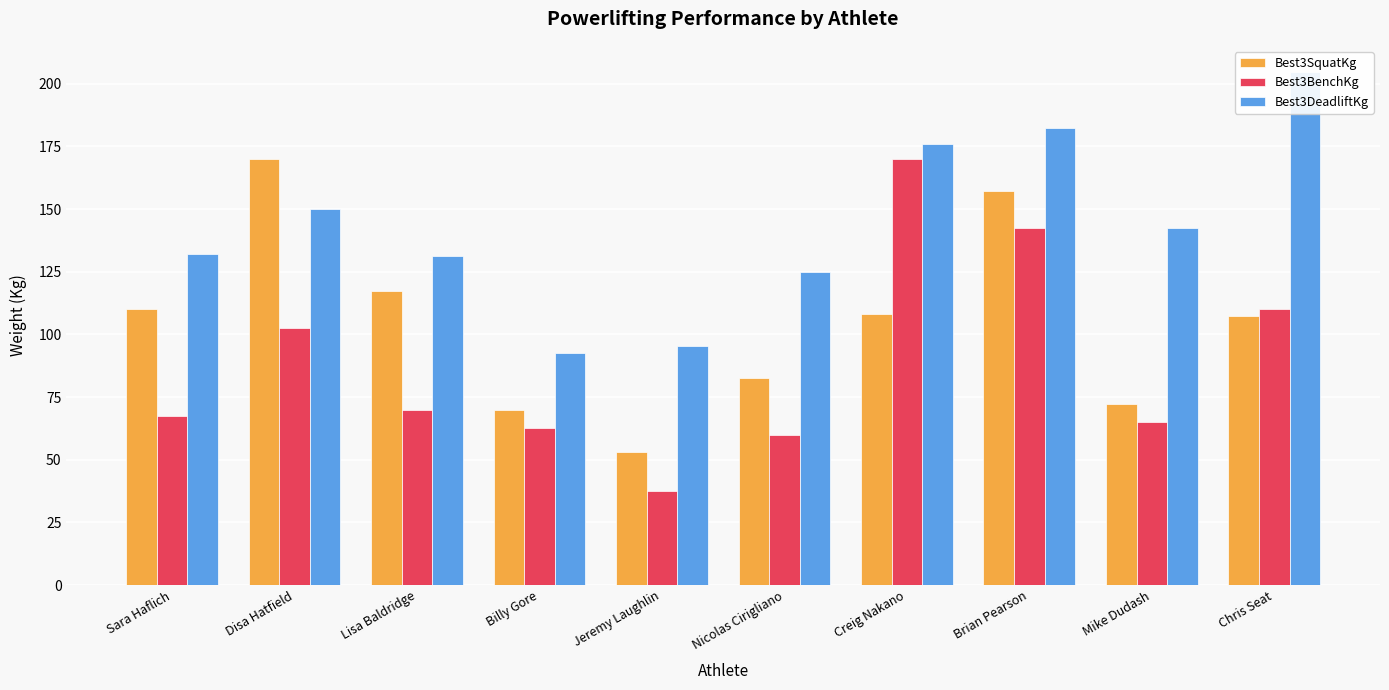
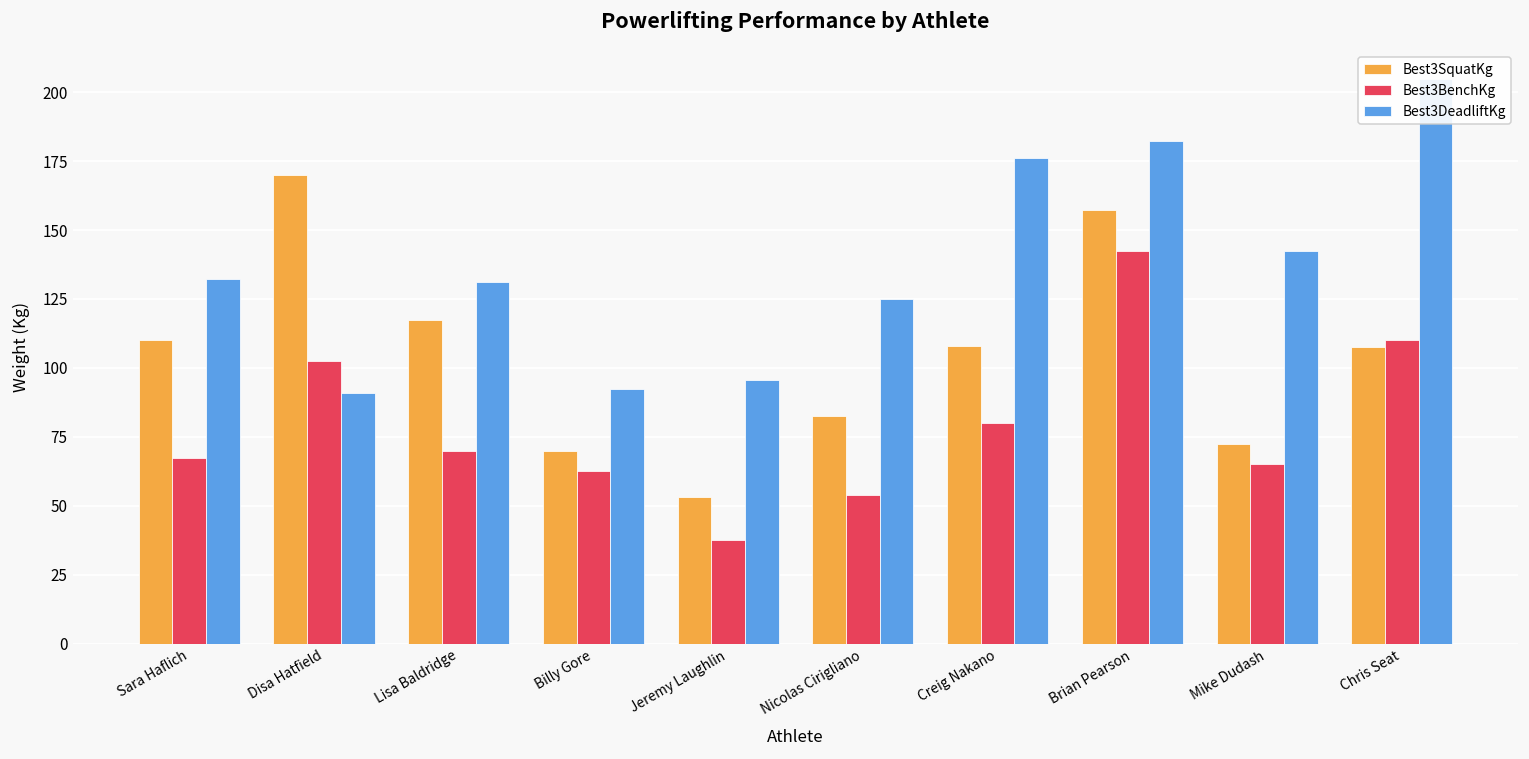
  {
    "Best3SquatKg": {
      "Sara Haflich": 110,
      "Disa Hatfield": 170,
      "Lisa Baldridge": 117,
      "Billy Gore": 70,
      "Jeremy Laughlin": 53,
      "Nicolas Cirigliano": 82,
      "Creig Nakano": 108,
      "Brian Pearson": 157,
      "Mike Dudash": 72,
      "Chris Seat": 108
    },
    "Best3BenchKg": {
      "Sara Haflich": 67,
      "Disa Hatfield": 102,
      "Lisa Baldridge": 70,
      "Billy Gore": 62,
      "Jeremy Laughlin": 38,
-     "Nicolas Cirigliano": 60,
-     "Creig Nakano": 170,
+     "Nicolas Cirigliano": 54,
+     "Creig Nakano": 80,
      "Brian Pearson": 142,
      "Mike Dudash": 65,
      "Chris Seat": 110
    },
    "Best3DeadliftKg": {
      "Sara Haflich": 132,
-     "Disa Hatfield": 150,
+     "Disa Hatfield": 91,
      "Lisa Baldridge": 131,
      "Billy Gore": 92,
      "Jeremy Laughlin": 96,
      "Nicolas Cirigliano": 125,
      "Creig Nakano": 176,
      "Brian Pearson": 182,
      "Mike Dudash": 142
    }
  }
